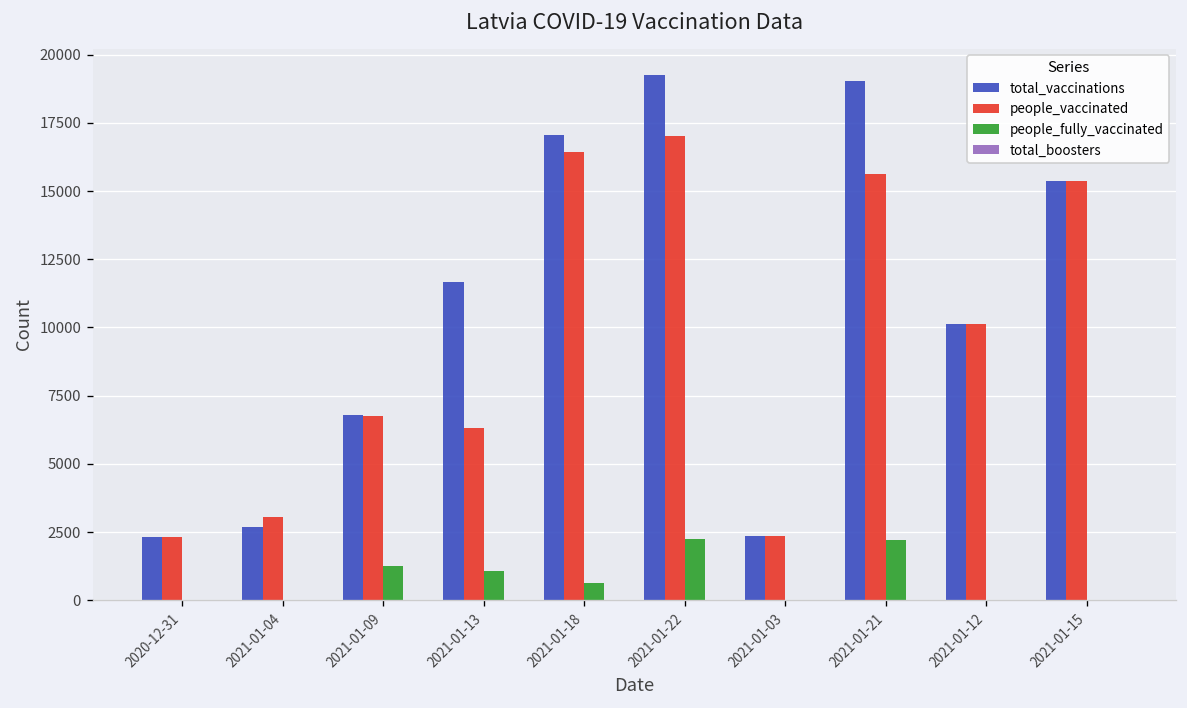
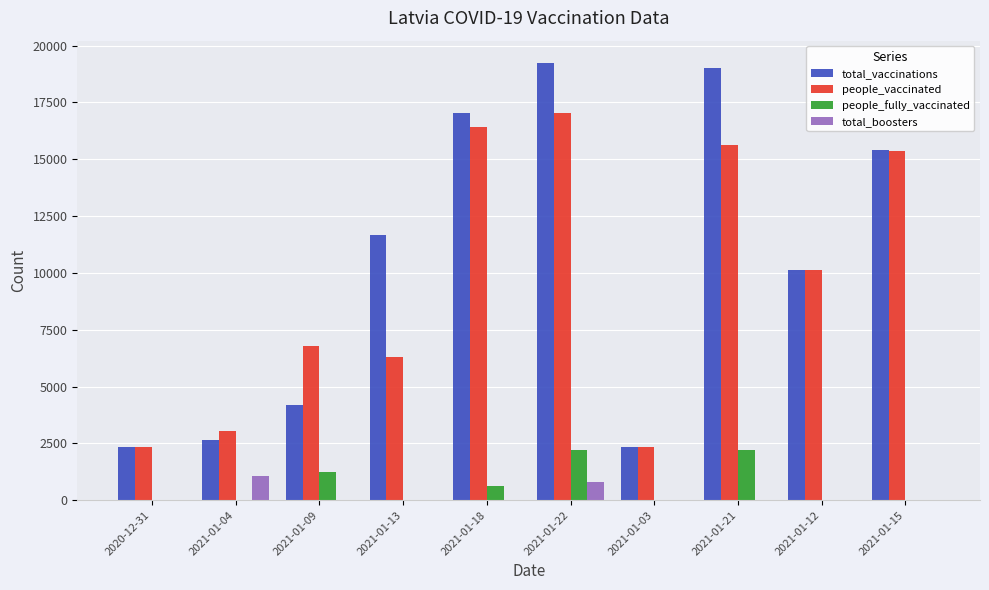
  {
    "total_vaccinations": {
      "2020-12-31": 2300,
      "2021-01-04": 2700,
-     "2021-01-09": 6800,
+     "2021-01-09": 4200,
      "2021-01-13": 11700,
      "2021-01-18": 17100,
      "2021-01-22": 19300,
      "2021-01-03": 2300,
      "2021-01-21": 19000,
      "2021-01-12": 10100,
      "2021-01-15": 15400
    },
    "people_vaccinated": {
      "2020-12-31": 2300,
      "2021-01-04": 3100,
      "2021-01-09": 6800,
      "2021-01-13": 6300,
      "2021-01-18": 16400,
      "2021-01-22": 17000,
      "2021-01-03": 2300,
      "2021-01-21": 15600,
      "2021-01-12": 10100,
      "2021-01-15": 15400
    },
    "people_fully_vaccinated": {
      "2021-01-09": 1300,
-     "2021-01-13": 1100,
+     "2021-01-13": 0,
      "2021-01-18": 600,
      "2021-01-22": 2200,
      "2021-01-21": 2200
    },
    "total_boosters": {
      "2020-12-31": 0,
-     "2021-01-04": 0,
-     "2021-01-22": 0
+     "2021-01-04": 1100,
+     "2021-01-22": 800
    }
  }
